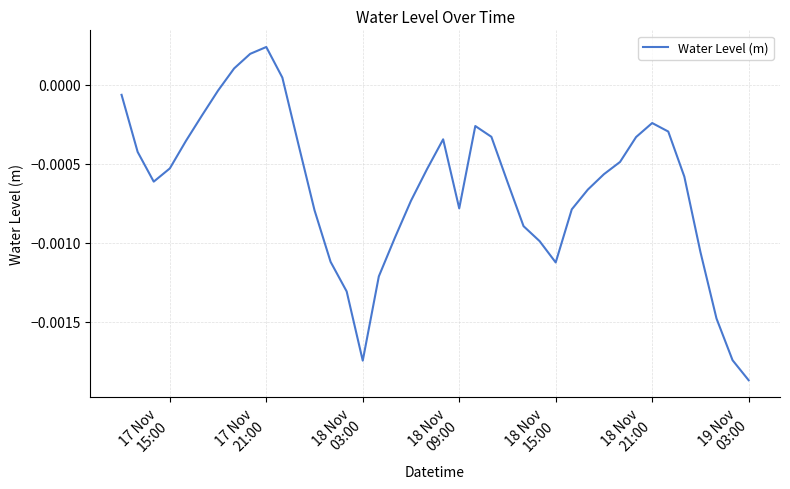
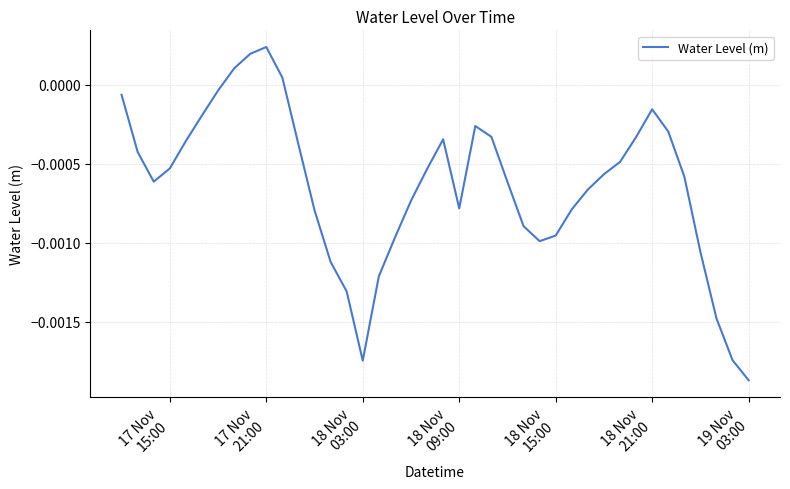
  {
    "17 Nov 15:00": -0.00053,
    "17 Nov 21:00": 0.00024,
    "18 Nov 03:00": -0.00175,
    "18 Nov 09:00": -0.00078,
-   "18 Nov 15:00": -0.00112,
-   "18 Nov 21:00": -0.00024,
+   "18 Nov 15:00": -0.00095,
+   "18 Nov 21:00": -0.00016,
    "19 Nov 03:00": -0.00187
  }
